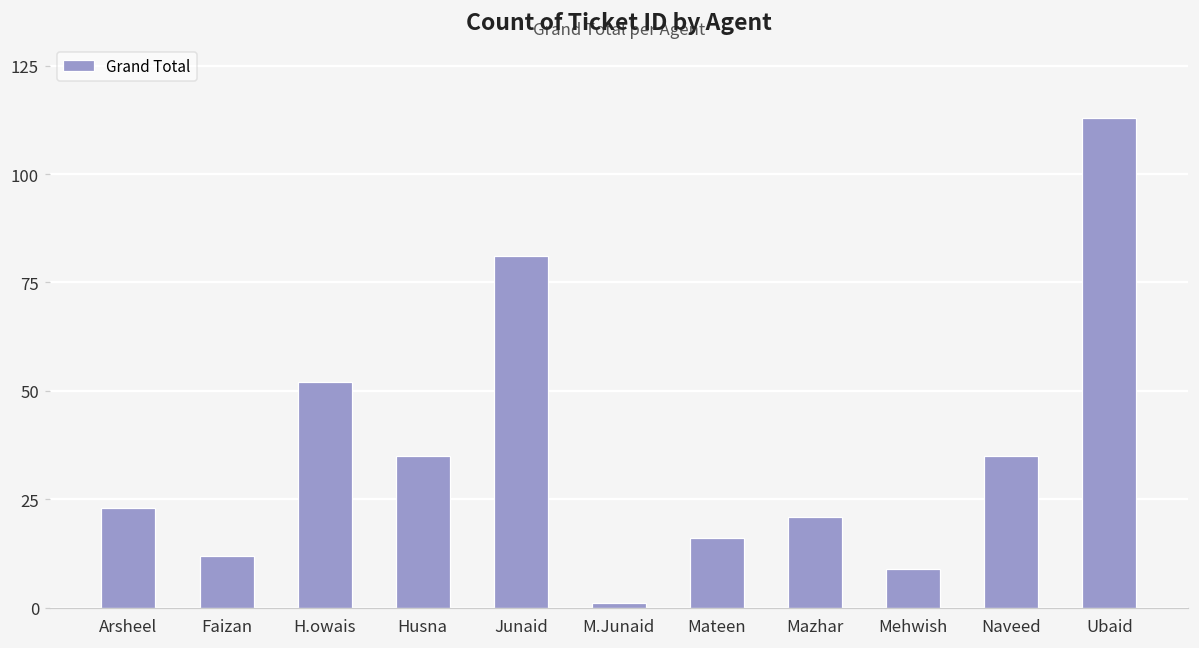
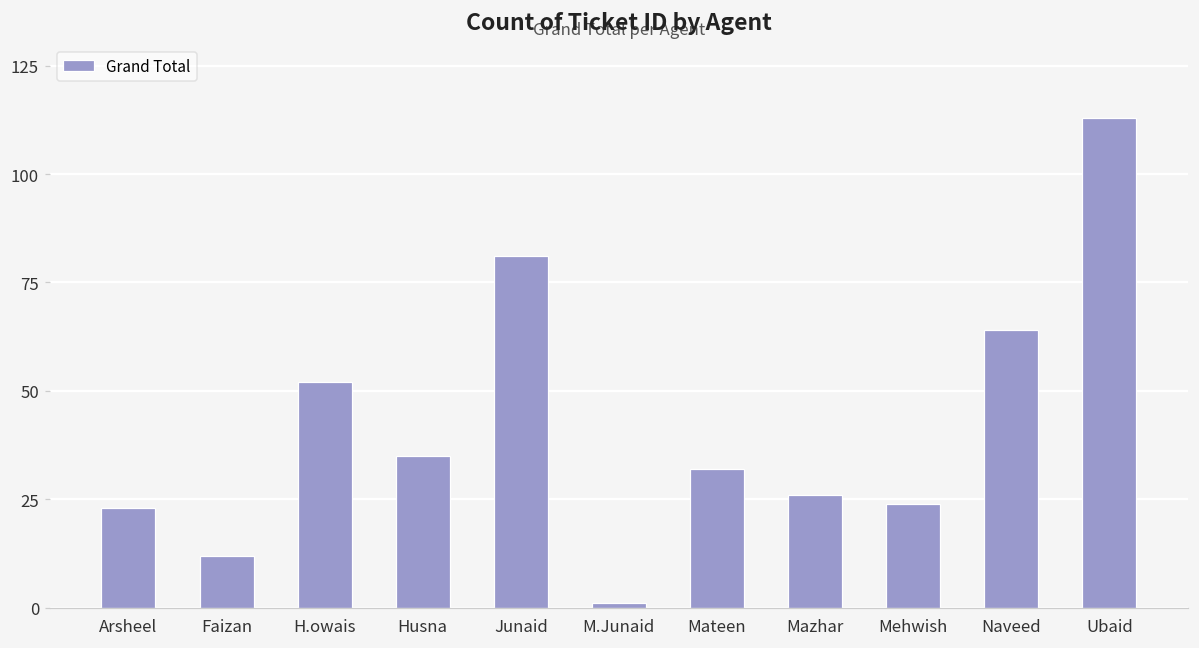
  {
    "Arsheel": 23,
    "Faizan": 12,
    "H.owais": 52,
    "Husna": 35,
    "Junaid": 81,
    "M.Junaid": 1,
-   "Mateen": 16,
-   "Mazhar": 21,
-   "Mehwish": 9,
-   "Naveed": 35,
+   "Mateen": 32,
+   "Mazhar": 26,
+   "Mehwish": 24,
+   "Naveed": 64,
    "Ubaid": 113
  }
